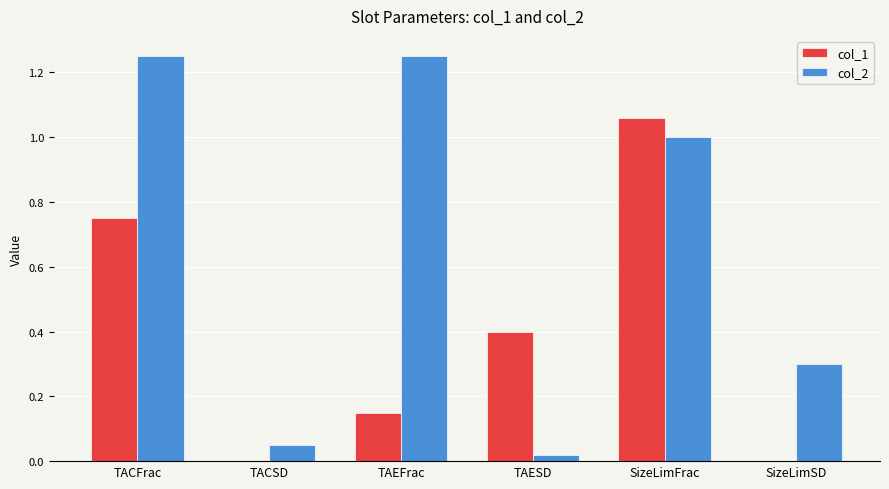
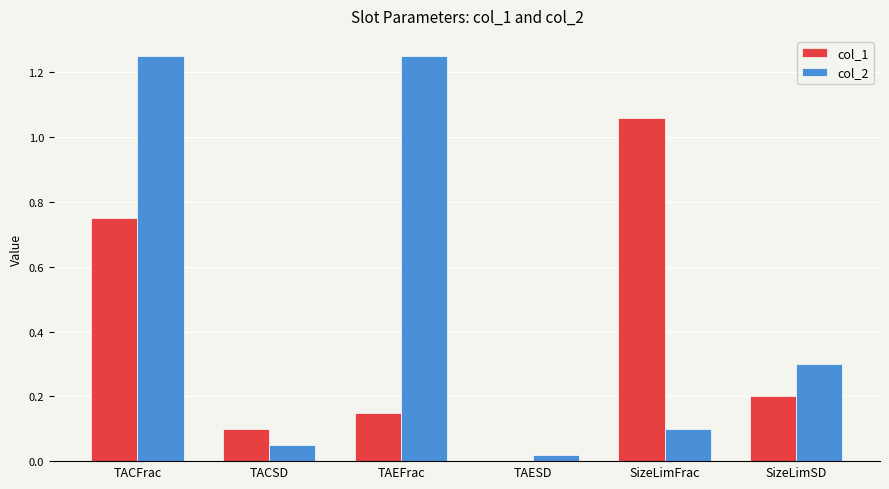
  {
    "col_1": {
      "TACFrac": 0.75,
-     "TACSD": 0.0,
+     "TACSD": 0.1,
      "TAEFrac": 0.15,
-     "TAESD": 0.4,
+     "TAESD": 0.0,
      "SizeLimFrac": 1.06,
-     "SizeLimSD": 0.0
+     "SizeLimSD": 0.2
    },
    "col_2": {
      "TACFrac": 1.25,
      "TACSD": 0.05,
      "TAEFrac": 1.25,
      "TAESD": 0.02,
-     "SizeLimFrac": 1.0,
+     "SizeLimFrac": 0.1,
      "SizeLimSD": 0.3
    }
  }
